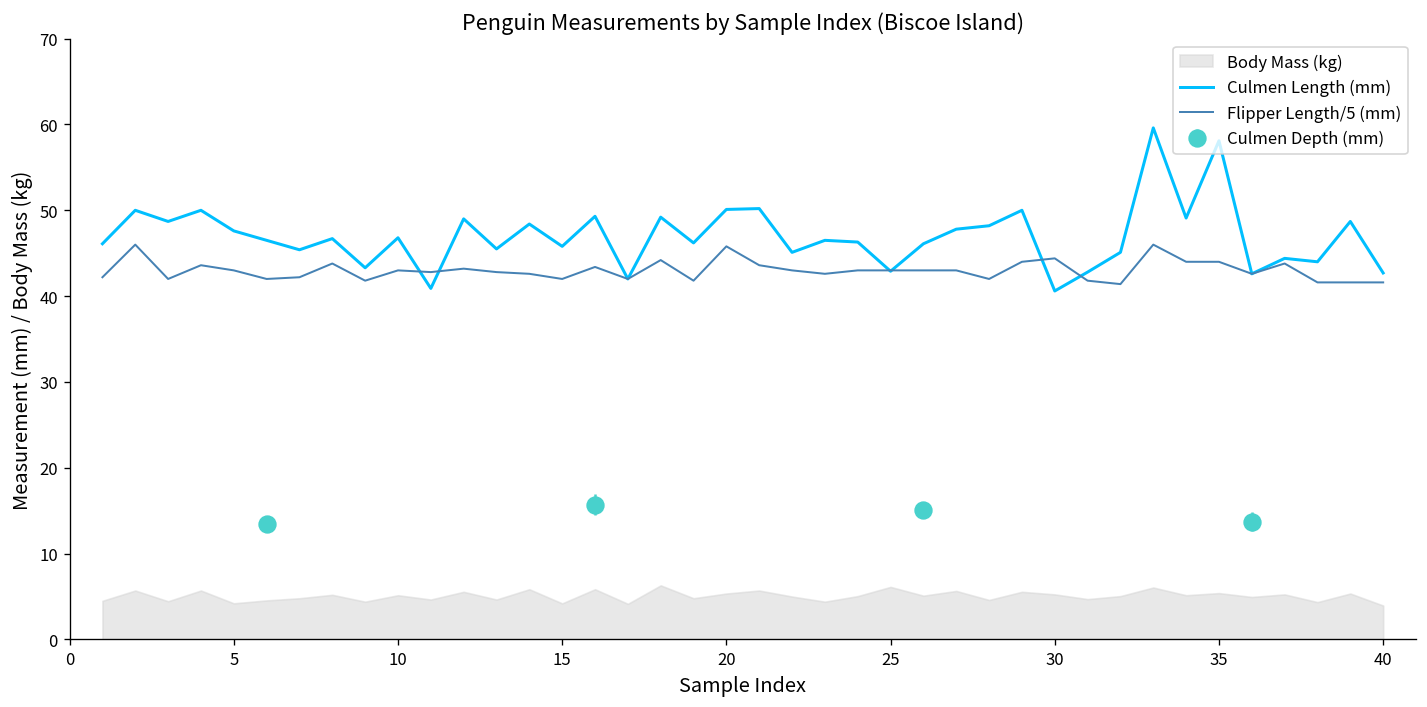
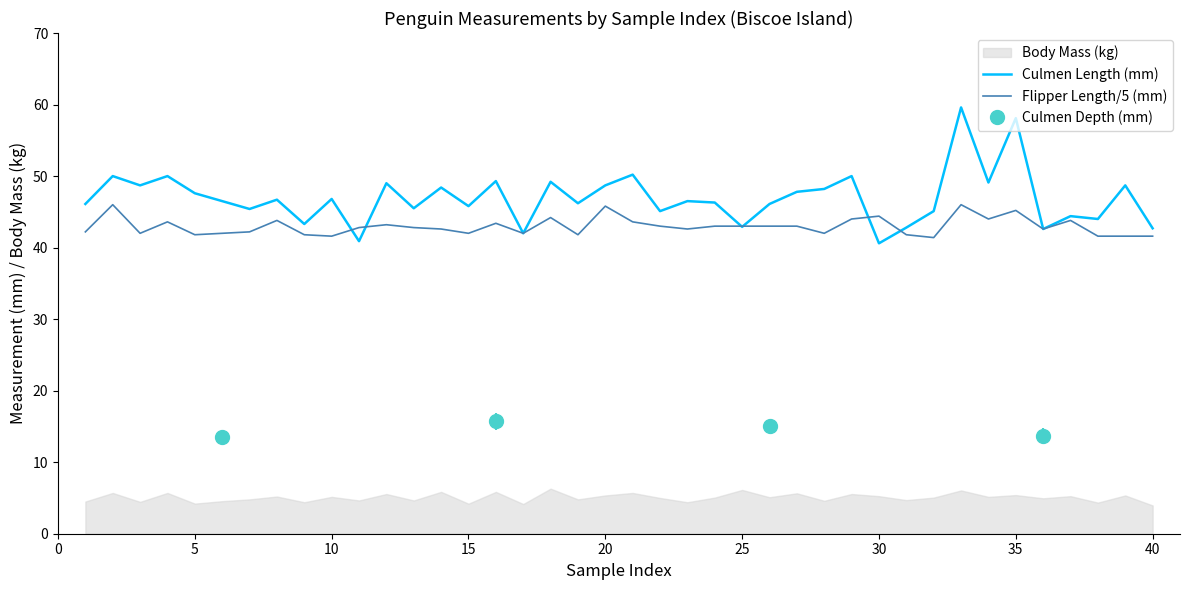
  {
    "Culmen Length (mm)": {
      "5": 48,
      "10": 47,
      "15": 46,
-     "20": 50,
+     "20": 49,
      "30": 41,
      "40": 43
    },
    "Body Mass (kg)": {
      "5": 4,
      "10": 5,
      "15": 4,
      "20": 5,
      "25": 6,
      "30": 5,
      "35": 5,
      "40": 4
    },
    "Flipper Length/5 (mm)": {
-     "5": 43,
-     "10": 43,
+     "5": 42,
+     "10": 42,
      "15": 42,
      "20": 46,
      "30": 44,
-     "35": 44,
+     "35": 45,
      "40": 42
    }
  }
